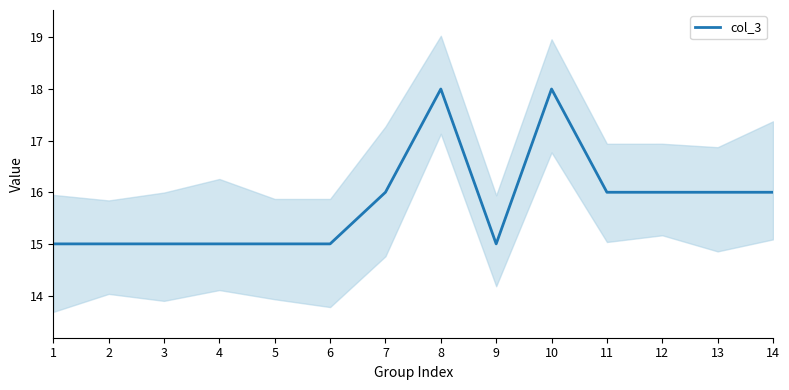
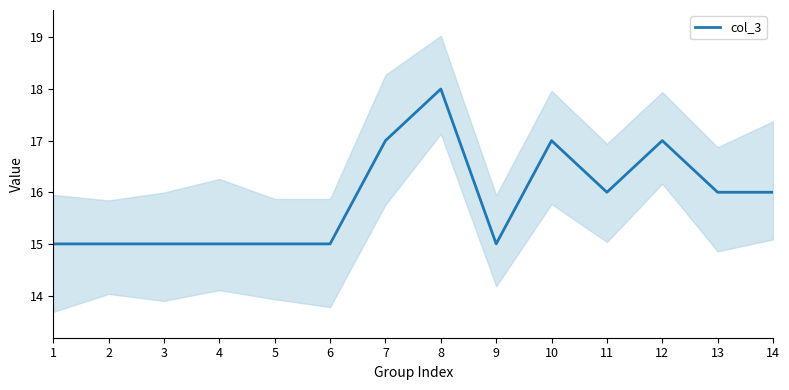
  {
    "col_3": {
      "1": 15,
      "2": 15,
      "3": 15,
      "4": 15,
      "5": 15,
      "6": 15,
-     "7": 16,
+     "7": 17,
      "8": 18,
      "9": 15,
-     "10": 18,
+     "10": 17,
      "11": 16,
-     "12": 16,
+     "12": 17,
      "13": 16,
      "14": 16
    }
  }
